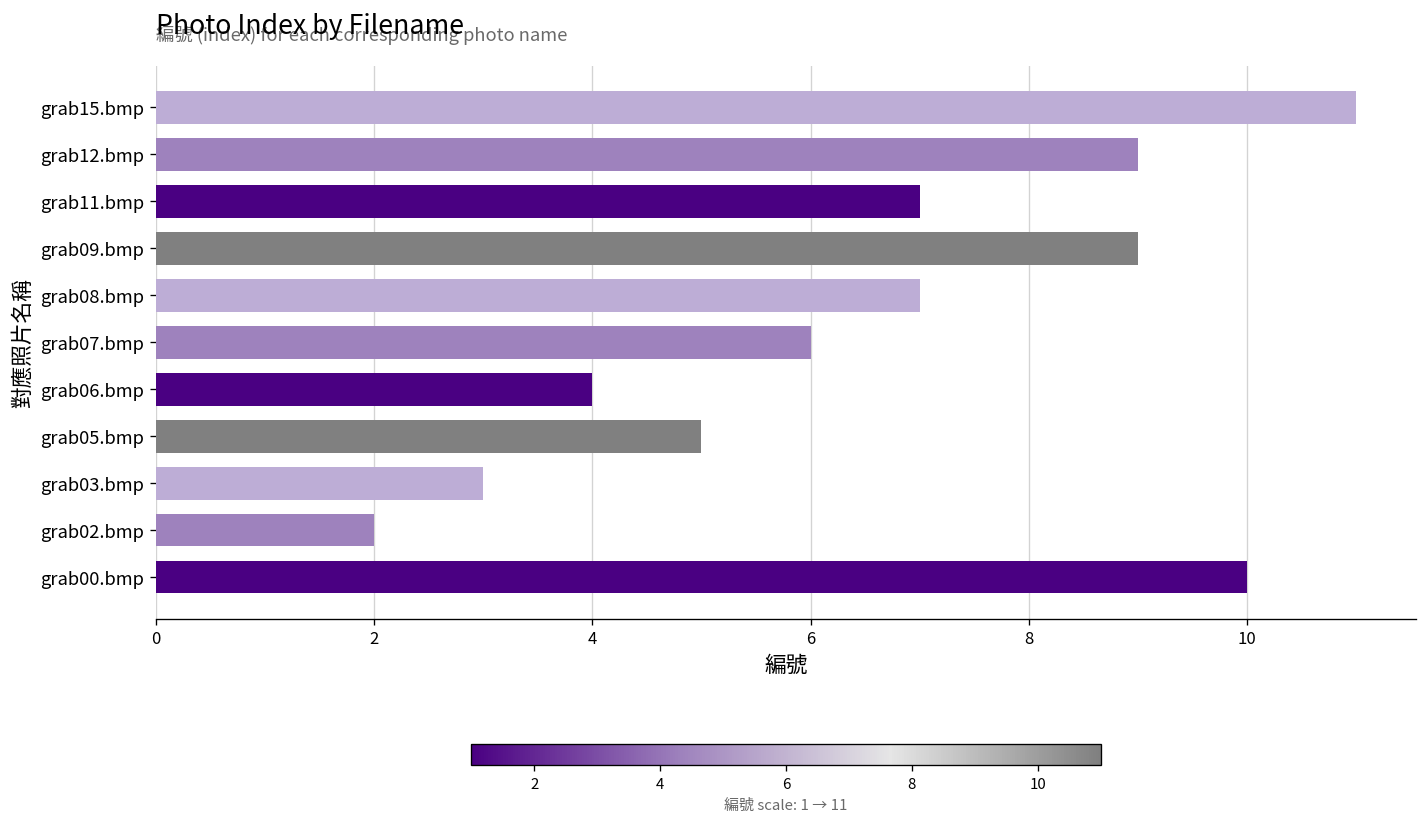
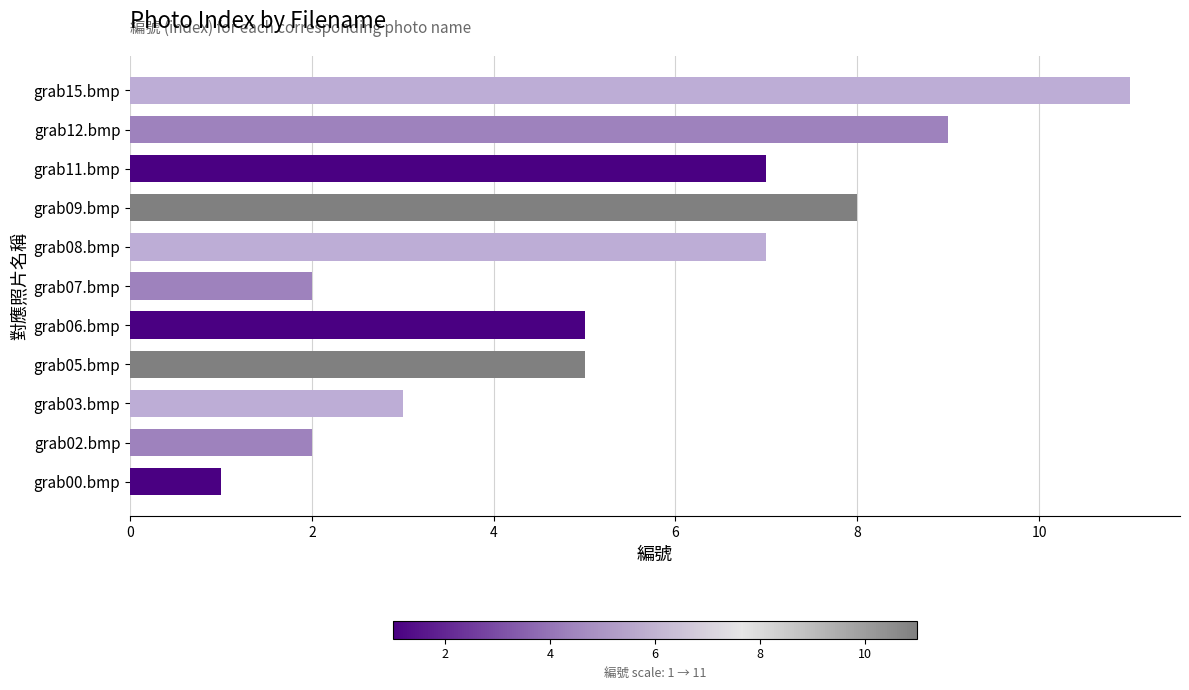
  {
    "grab15.bmp": 11,
    "grab12.bmp": 9,
    "grab11.bmp": 7,
-   "grab09.bmp": 9,
+   "grab09.bmp": 8,
    "grab08.bmp": 7,
-   "grab07.bmp": 6,
-   "grab06.bmp": 4,
+   "grab07.bmp": 2,
+   "grab06.bmp": 5,
    "grab05.bmp": 5,
    "grab03.bmp": 3,
    "grab02.bmp": 2,
-   "grab00.bmp": 10
+   "grab00.bmp": 1
  }
